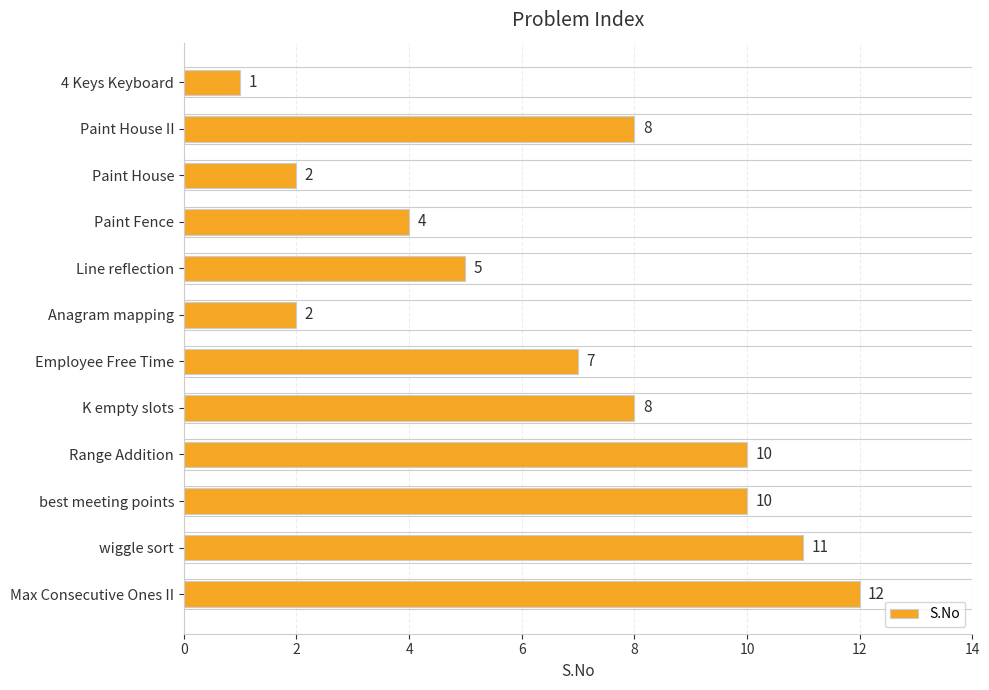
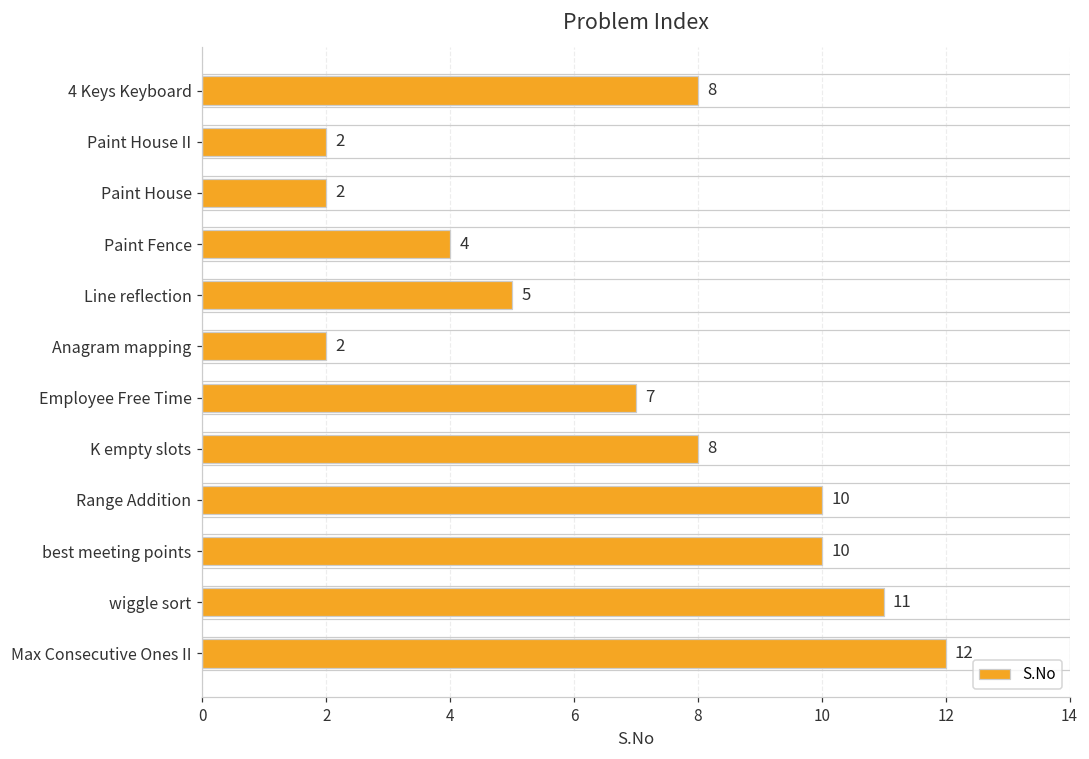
  {
-   "4 Keys Keyboard": 1,
-   "Paint House II": 8,
+   "4 Keys Keyboard": 8,
+   "Paint House II": 2,
    "Paint House": 2,
    "Paint Fence": 4,
    "Line reflection": 5,
    "Anagram mapping": 2,
    "Employee Free Time": 7,
    "K empty slots": 8,
    "Range Addition": 10,
    "best meeting points": 10,
    "wiggle sort": 11
  }
